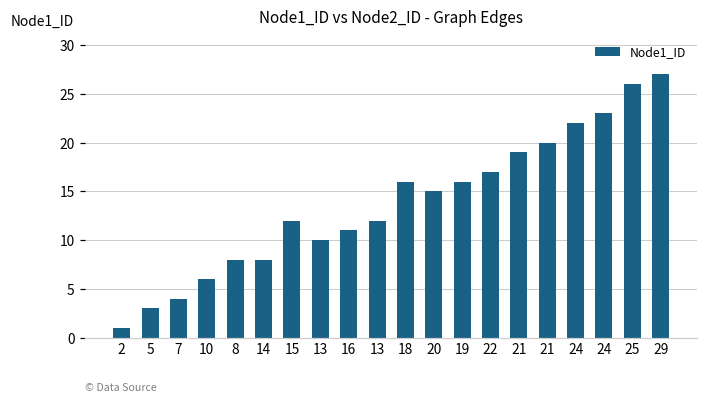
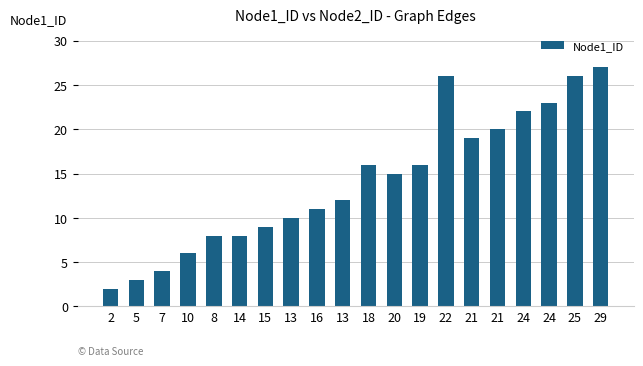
  {
-   "2": 1,
+   "2": 2,
    "5": 3,
    "7": 4,
    "10": 6,
    "8": 8,
    "14": 8,
-   "15": 12,
+   "15": 9,
    "16": 11,
    "18": 16,
    "20": 15,
    "19": 16,
-   "22": 17,
+   "22": 26,
    "25": 26,
    "29": 27
  }
